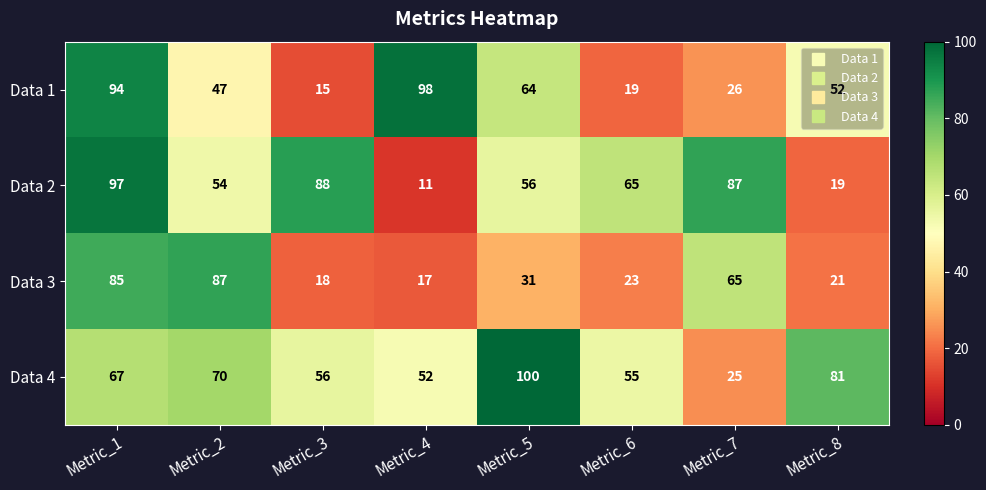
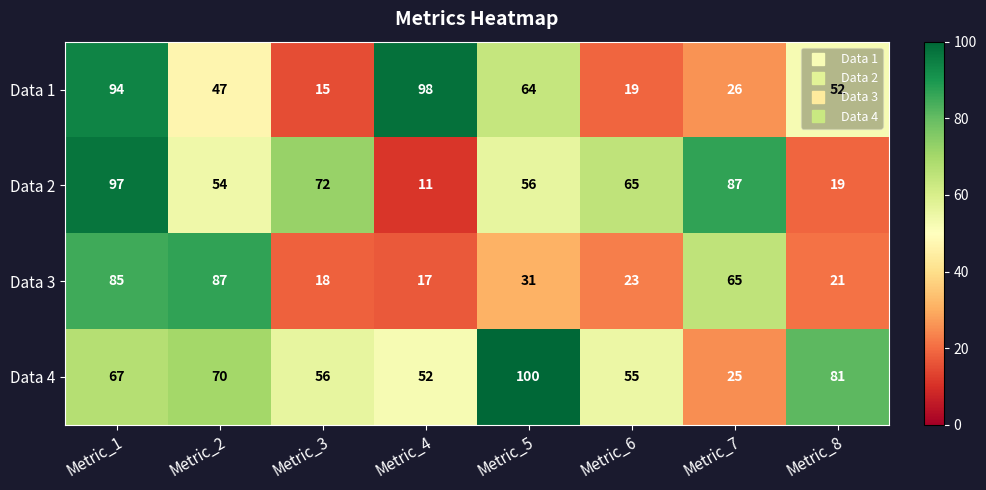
  {
    "Data 1": {
      "Metric_1": 94,
      "Metric_2": 47,
      "Metric_3": 15,
      "Metric_4": 98,
      "Metric_5": 64,
      "Metric_6": 19,
      "Metric_7": 26
    },
    "Data 2": {
      "Metric_1": 97,
      "Metric_2": 54,
-     "Metric_3": 88,
+     "Metric_3": 72,
      "Metric_4": 11,
      "Metric_5": 56,
      "Metric_6": 65,
      "Metric_7": 87,
      "Metric_8": 19
    },
    "Data 3": {
      "Metric_1": 85,
      "Metric_2": 87,
      "Metric_3": 18,
      "Metric_4": 17,
      "Metric_5": 31,
      "Metric_6": 23,
      "Metric_7": 65,
      "Metric_8": 21
    },
    "Data 4": {
      "Metric_1": 67,
      "Metric_2": 70,
      "Metric_3": 56,
      "Metric_4": 52,
      "Metric_5": 100,
      "Metric_6": 55,
      "Metric_7": 25,
      "Metric_8": 81
    }
  }
